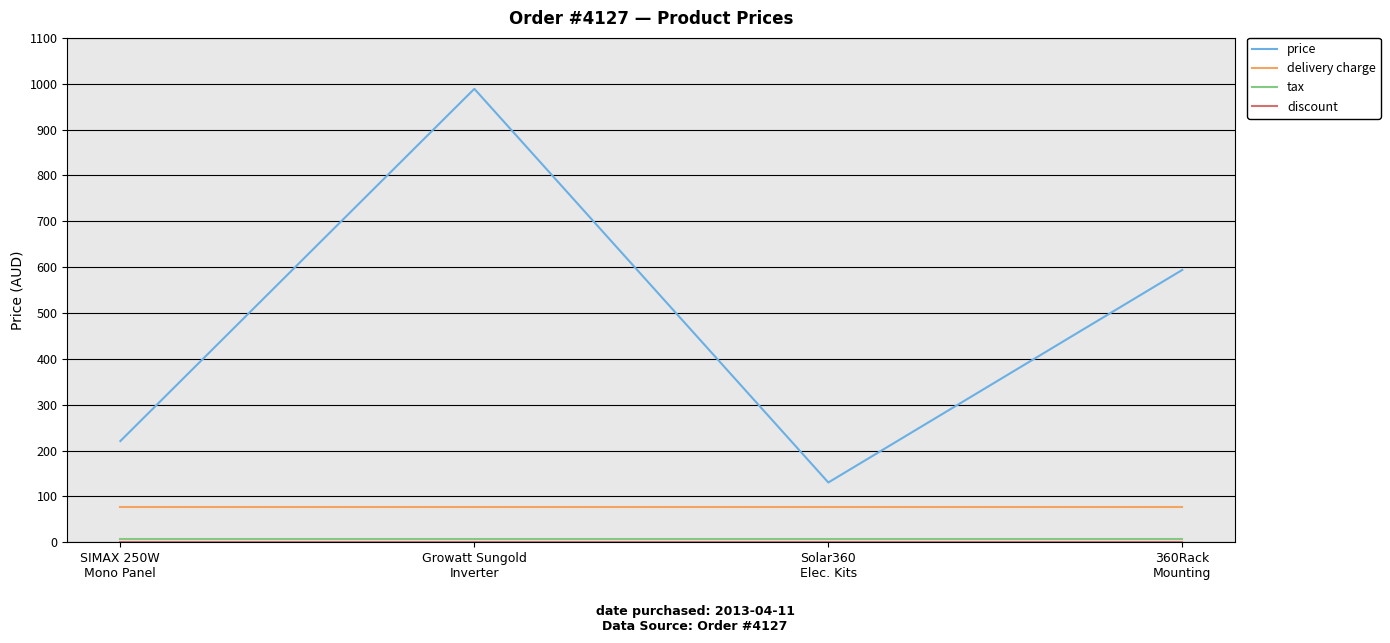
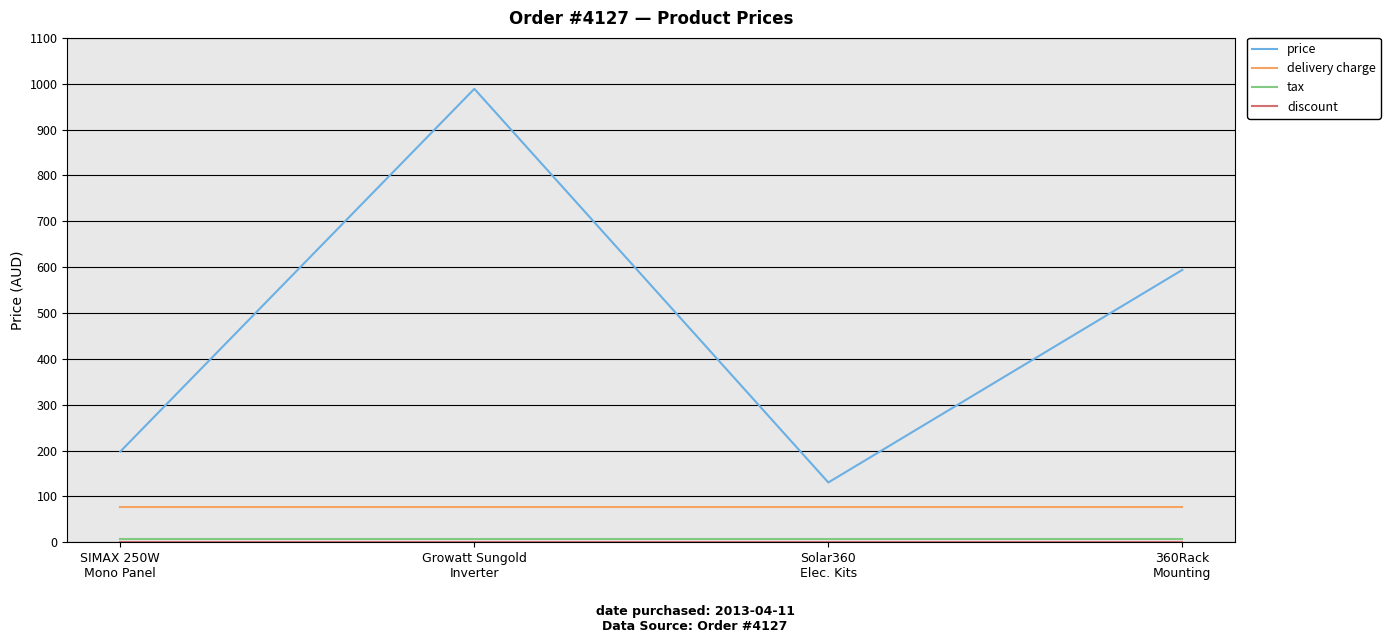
  {
    "price": {
-     "SIMAX 250W Mono Panel": 220,
+     "SIMAX 250W Mono Panel": 200,
      "Growatt Sungold Inverter": 990,
      "Solar360 Elec. Kits": 130,
      "360Rack Mounting": 590
    },
    "delivery charge": {
      "SIMAX 250W Mono Panel": 80,
      "Growatt Sungold Inverter": 80,
      "Solar360 Elec. Kits": 80,
      "360Rack Mounting": 80
    },
    "tax": {
      "SIMAX 250W Mono Panel": 10,
      "Growatt Sungold Inverter": 10,
      "Solar360 Elec. Kits": 10,
      "360Rack Mounting": 10
    },
    "discount": {
      "SIMAX 250W Mono Panel": 0,
      "Growatt Sungold Inverter": 0,
      "Solar360 Elec. Kits": 0,
      "360Rack Mounting": 0
    }
  }
